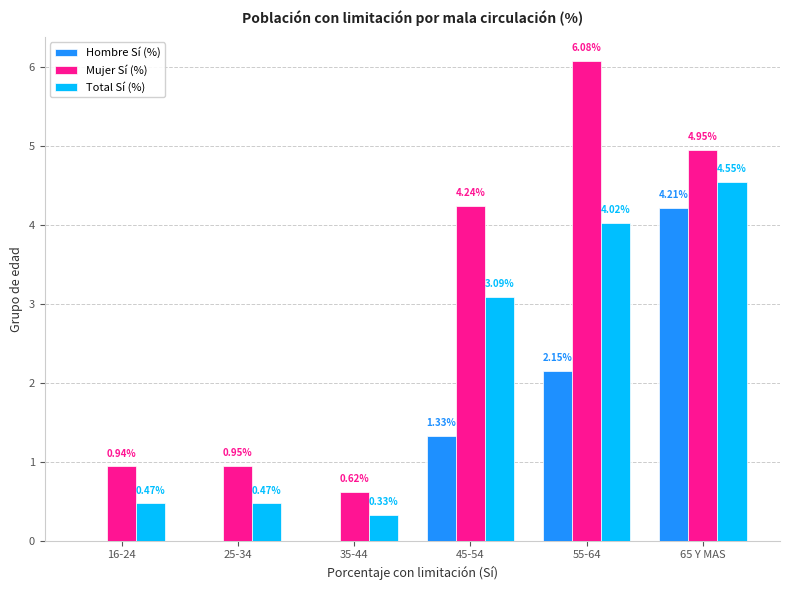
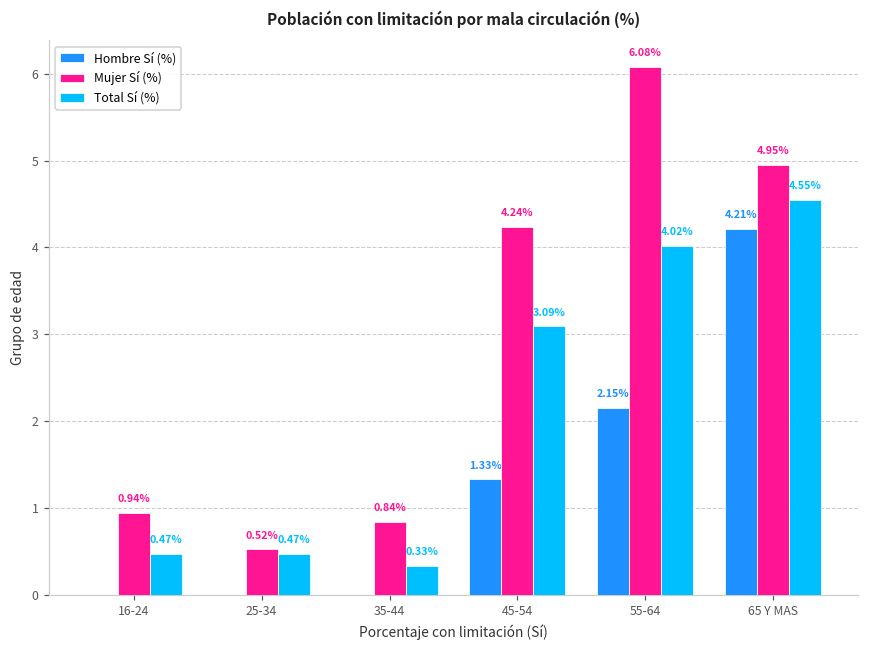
  {
    "Mujer Sí (%)": {
      "16-24": "0.94%",
-     "25-34": "0.95%",
-     "35-44": "0.62%",
+     "25-34": "0.52%",
+     "35-44": "0.84%",
      "45-54": "4.24%",
      "55-64": "6.08%",
      "65 Y MAS": "4.95%"
    }
  }
